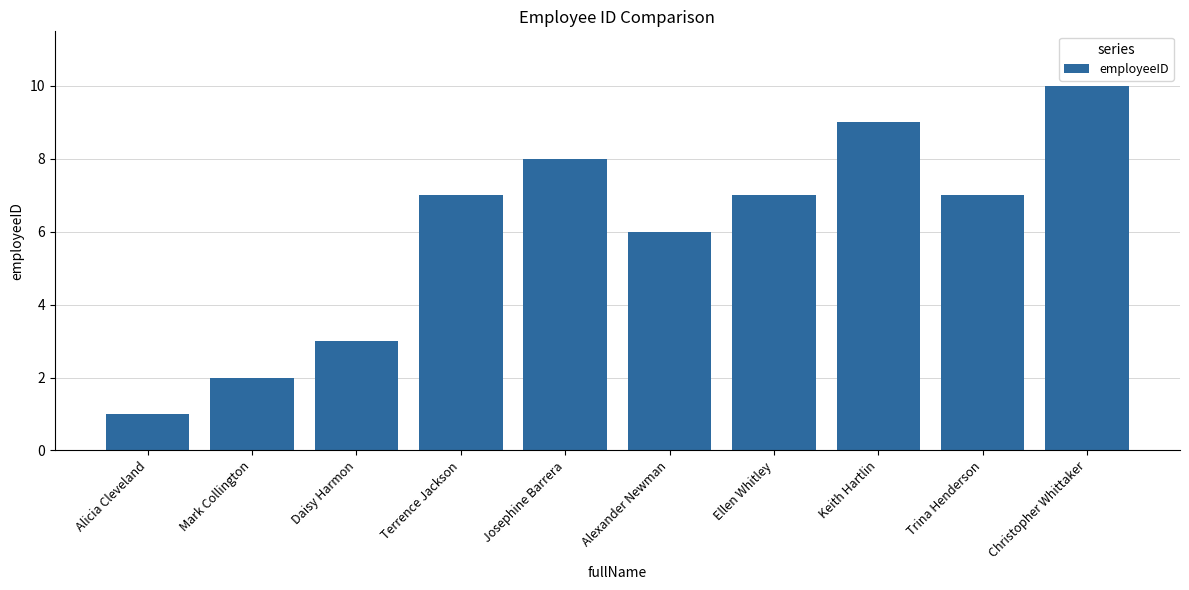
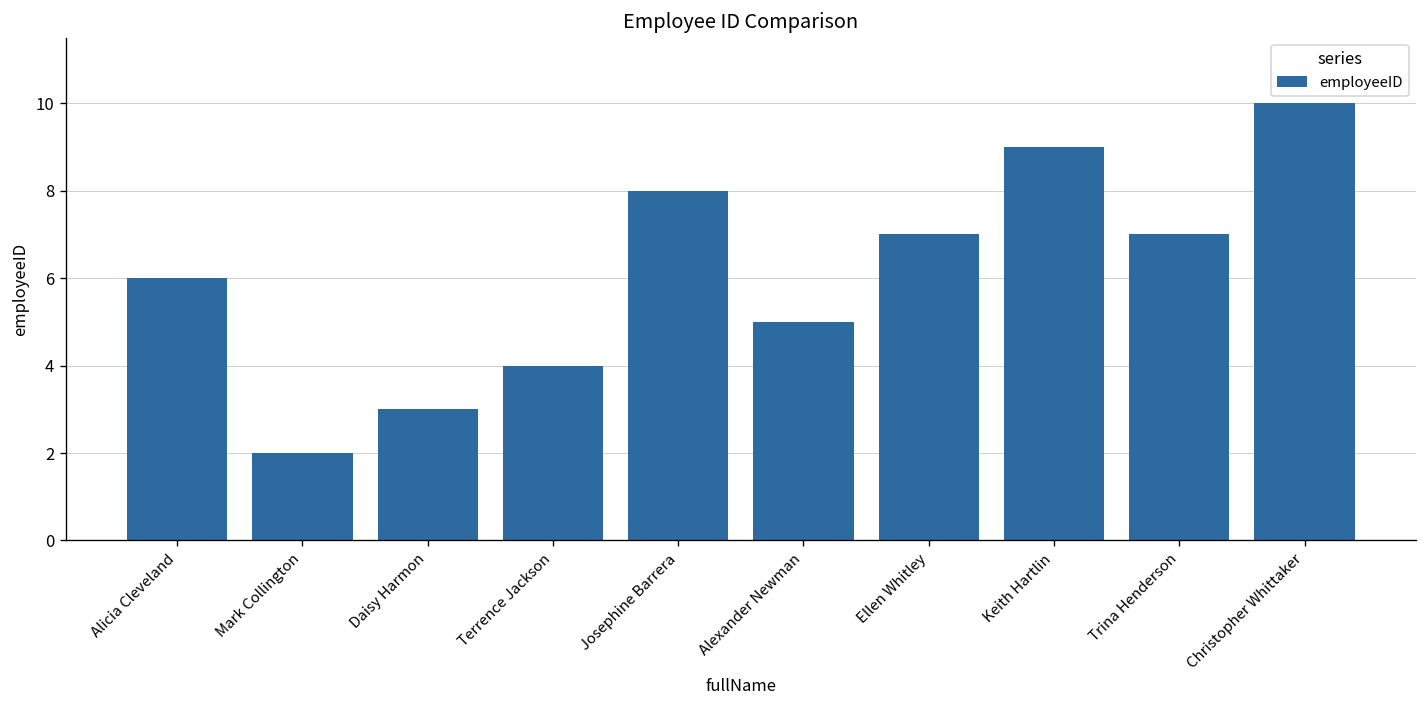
  {
-   "Alicia Cleveland": 1,
+   "Alicia Cleveland": 6,
    "Mark Collington": 2,
    "Daisy Harmon": 3,
-   "Terrence Jackson": 7,
+   "Terrence Jackson": 4,
    "Josephine Barrera": 8,
-   "Alexander Newman": 6,
+   "Alexander Newman": 5,
    "Ellen Whitley": 7,
    "Keith Hartlin": 9,
    "Trina Henderson": 7,
    "Christopher Whittaker": 10
  }
